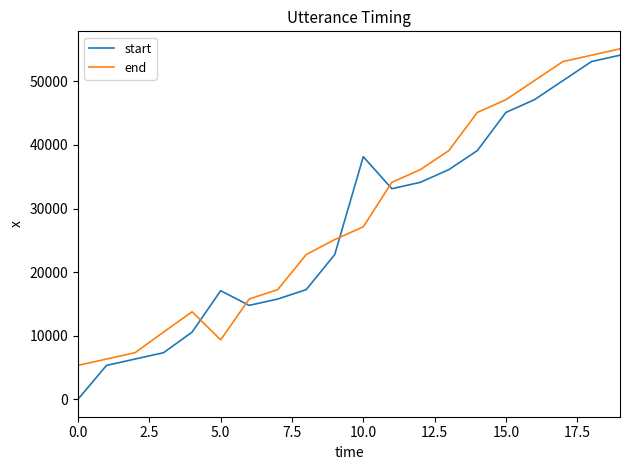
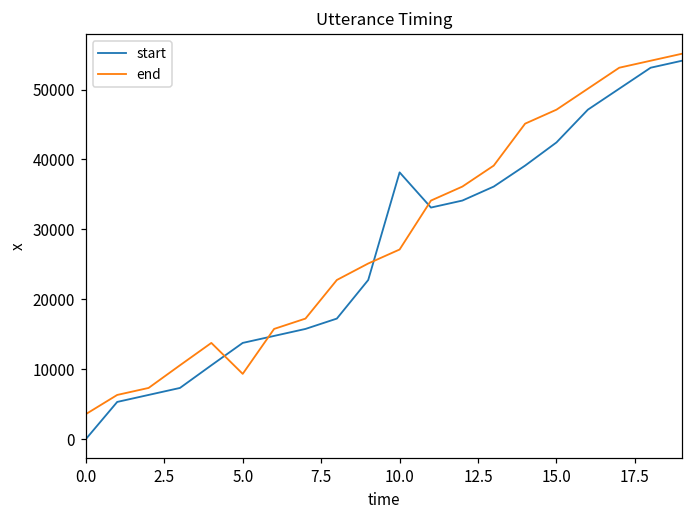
  {
    "start": {
      "0.0": 0,
-     "5.0": 17000,
+     "5.0": 14000,
      "10.0": 38000,
-     "15.0": 45000
+     "15.0": 42000
    },
    "end": {
-     "0.0": 5000,
+     "0.0": 4000,
      "5.0": 9000,
      "10.0": 27000,
      "15.0": 47000
    }
  }
